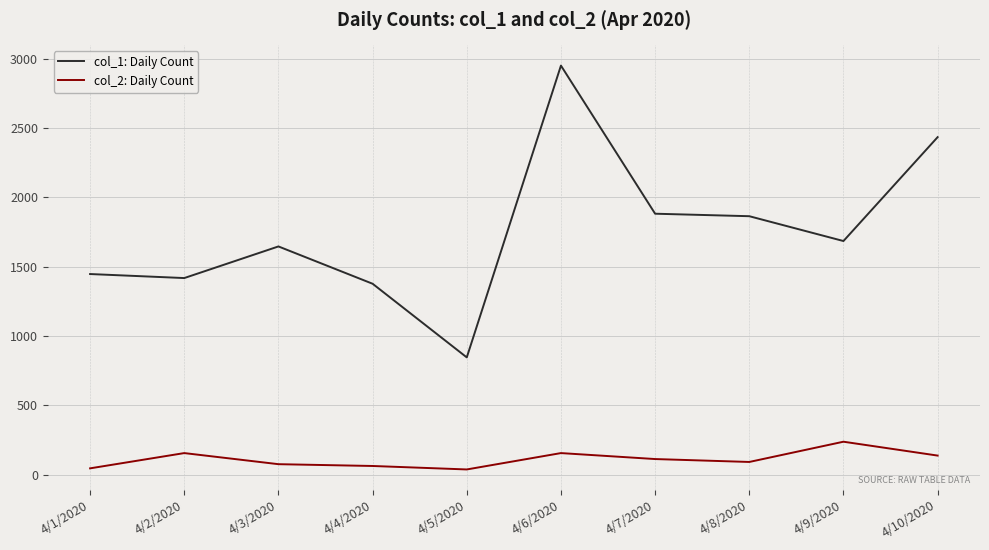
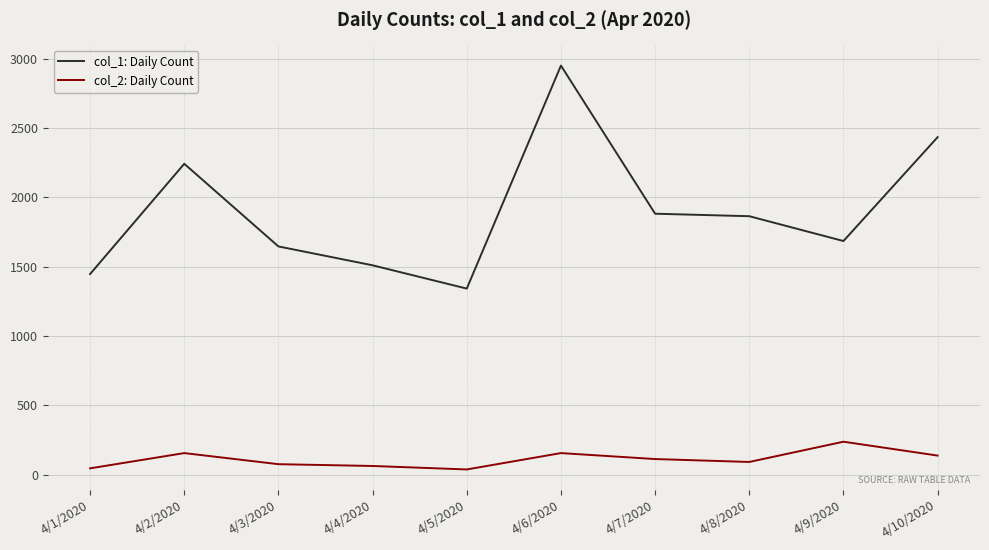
  {
    "col_1: Daily Count": {
      "4/1/2020": 1450,
-     "4/2/2020": 1420,
+     "4/2/2020": 2240,
      "4/3/2020": 1650,
-     "4/4/2020": 1380,
-     "4/5/2020": 850,
+     "4/4/2020": 1510,
+     "4/5/2020": 1340,
      "4/6/2020": 2950,
      "4/7/2020": 1880,
      "4/8/2020": 1860,
      "4/9/2020": 1680,
      "4/10/2020": 2430
    },
    "col_2: Daily Count": {
      "4/1/2020": 50,
      "4/2/2020": 160,
      "4/3/2020": 80,
      "4/4/2020": 60,
      "4/5/2020": 40,
      "4/6/2020": 160,
      "4/7/2020": 110,
      "4/8/2020": 90,
      "4/9/2020": 240,
      "4/10/2020": 140
    }
  }
